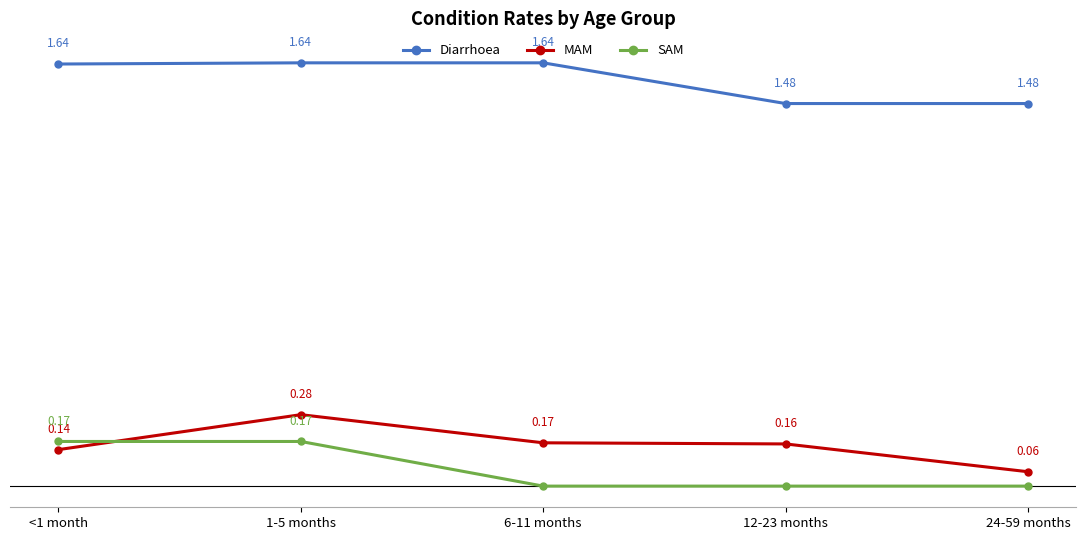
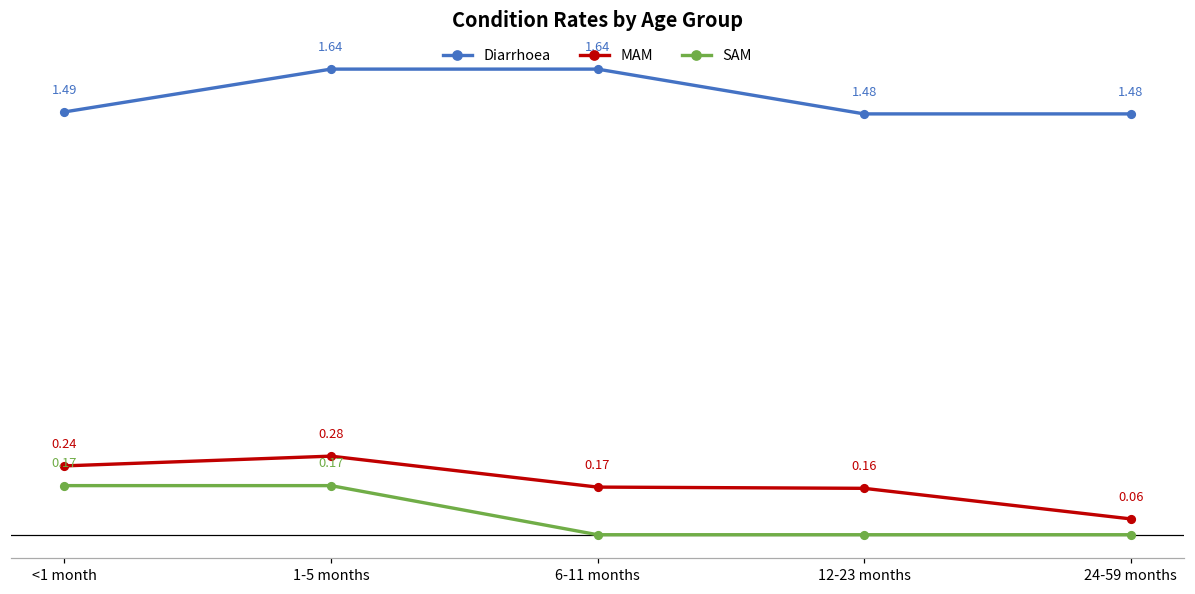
  {
    "Diarrhoea": {
-     "<1 month": 1.64,
+     "<1 month": 1.49,
      "1-5 months": 1.64,
      "6-11 months": 1.64,
      "12-23 months": 1.48,
      "24-59 months": 1.48
    },
    "MAM": {
-     "<1 month": 0.14,
+     "<1 month": 0.24,
      "1-5 months": 0.28,
      "6-11 months": 0.17,
      "12-23 months": 0.16,
      "24-59 months": 0.06
    }
  }
